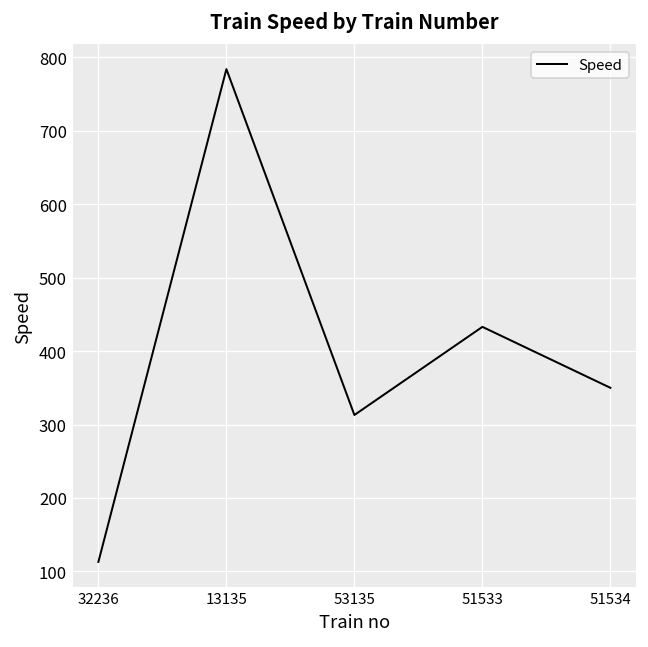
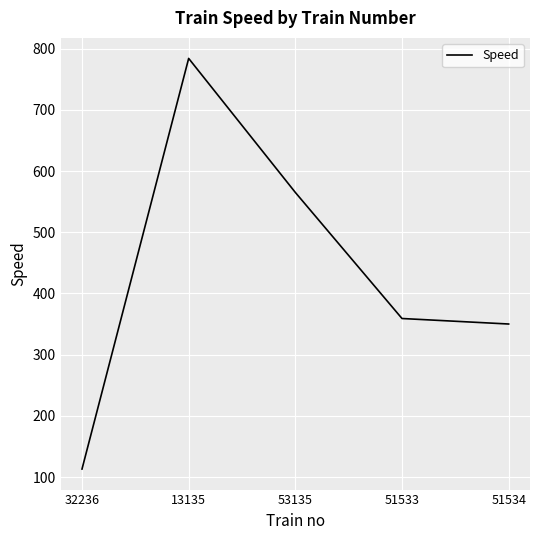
  {
    "32236": 110,
    "13135": 780,
-   "53135": 310,
-   "51533": 430,
+   "53135": 570,
+   "51533": 360,
    "51534": 350
  }
